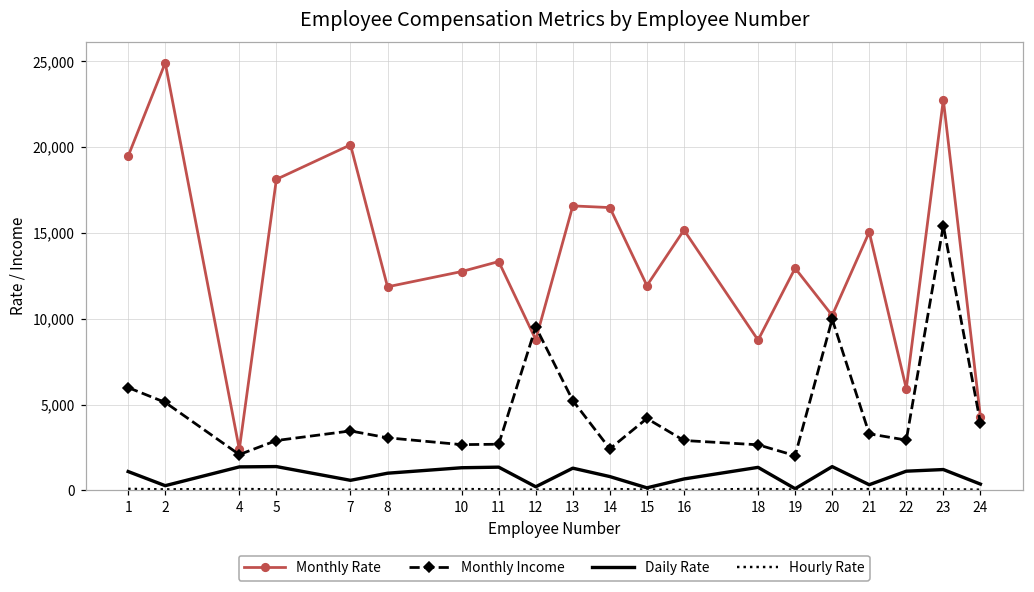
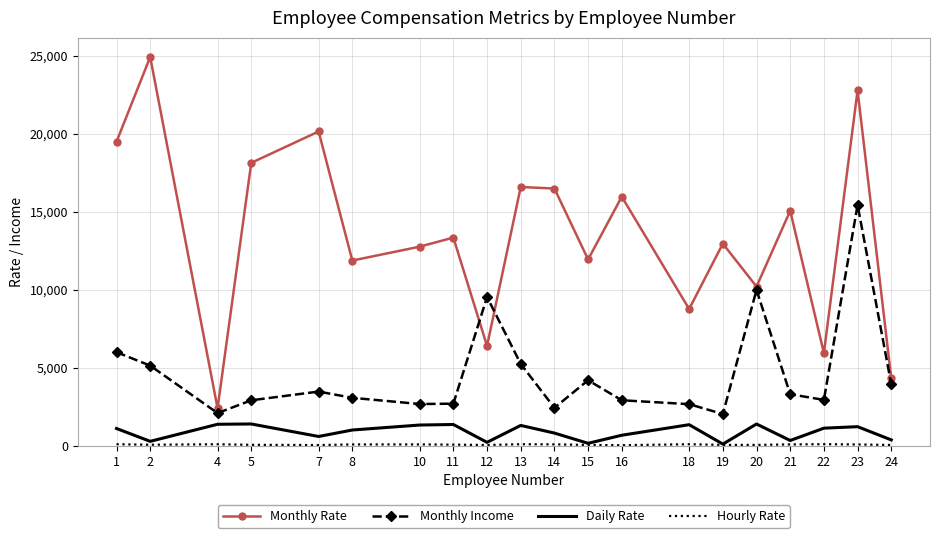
  {
    "Monthly Rate": {
      "1": "19,500",
      "2": "24,900",
      "4": "2,400",
      "5": "18,100",
      "7": "20,100",
      "8": "11,900",
      "10": "12,800",
      "11": "13,300",
-     "12": "8,800",
+     "12": "6,400",
      "13": "16,600",
      "14": "16,500",
      "15": "11,900",
-     "16": "15,200",
+     "16": "16,000",
      "18": "8,800",
      "19": "12,900",
      "20": "10,200",
      "21": "15,100",
      "22": "5,900",
      "23": "22,800",
      "24": "4,300"
    }
  }
